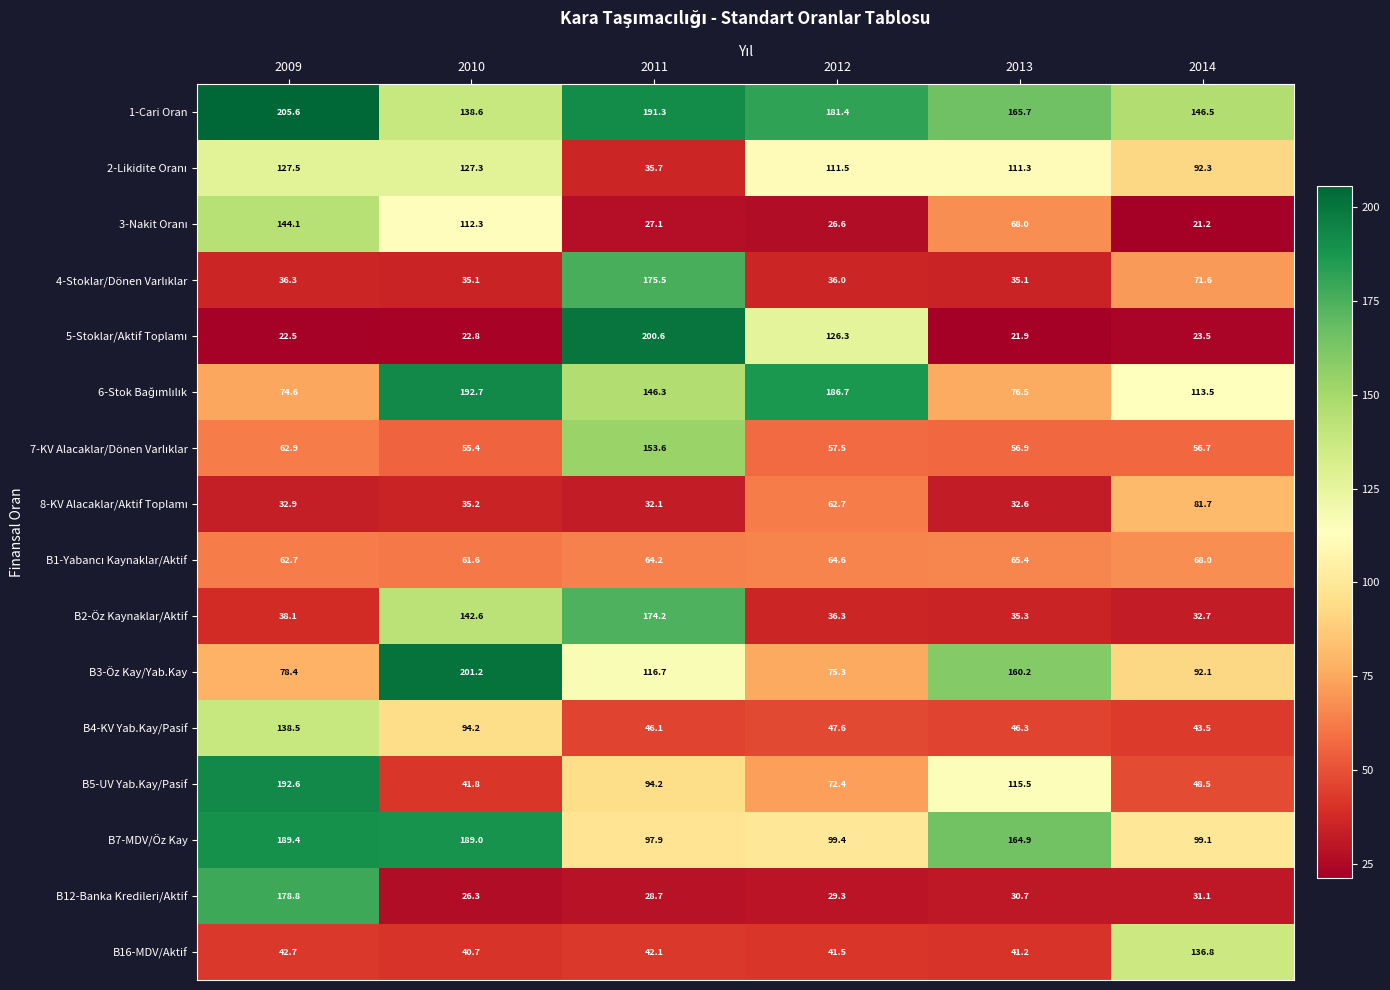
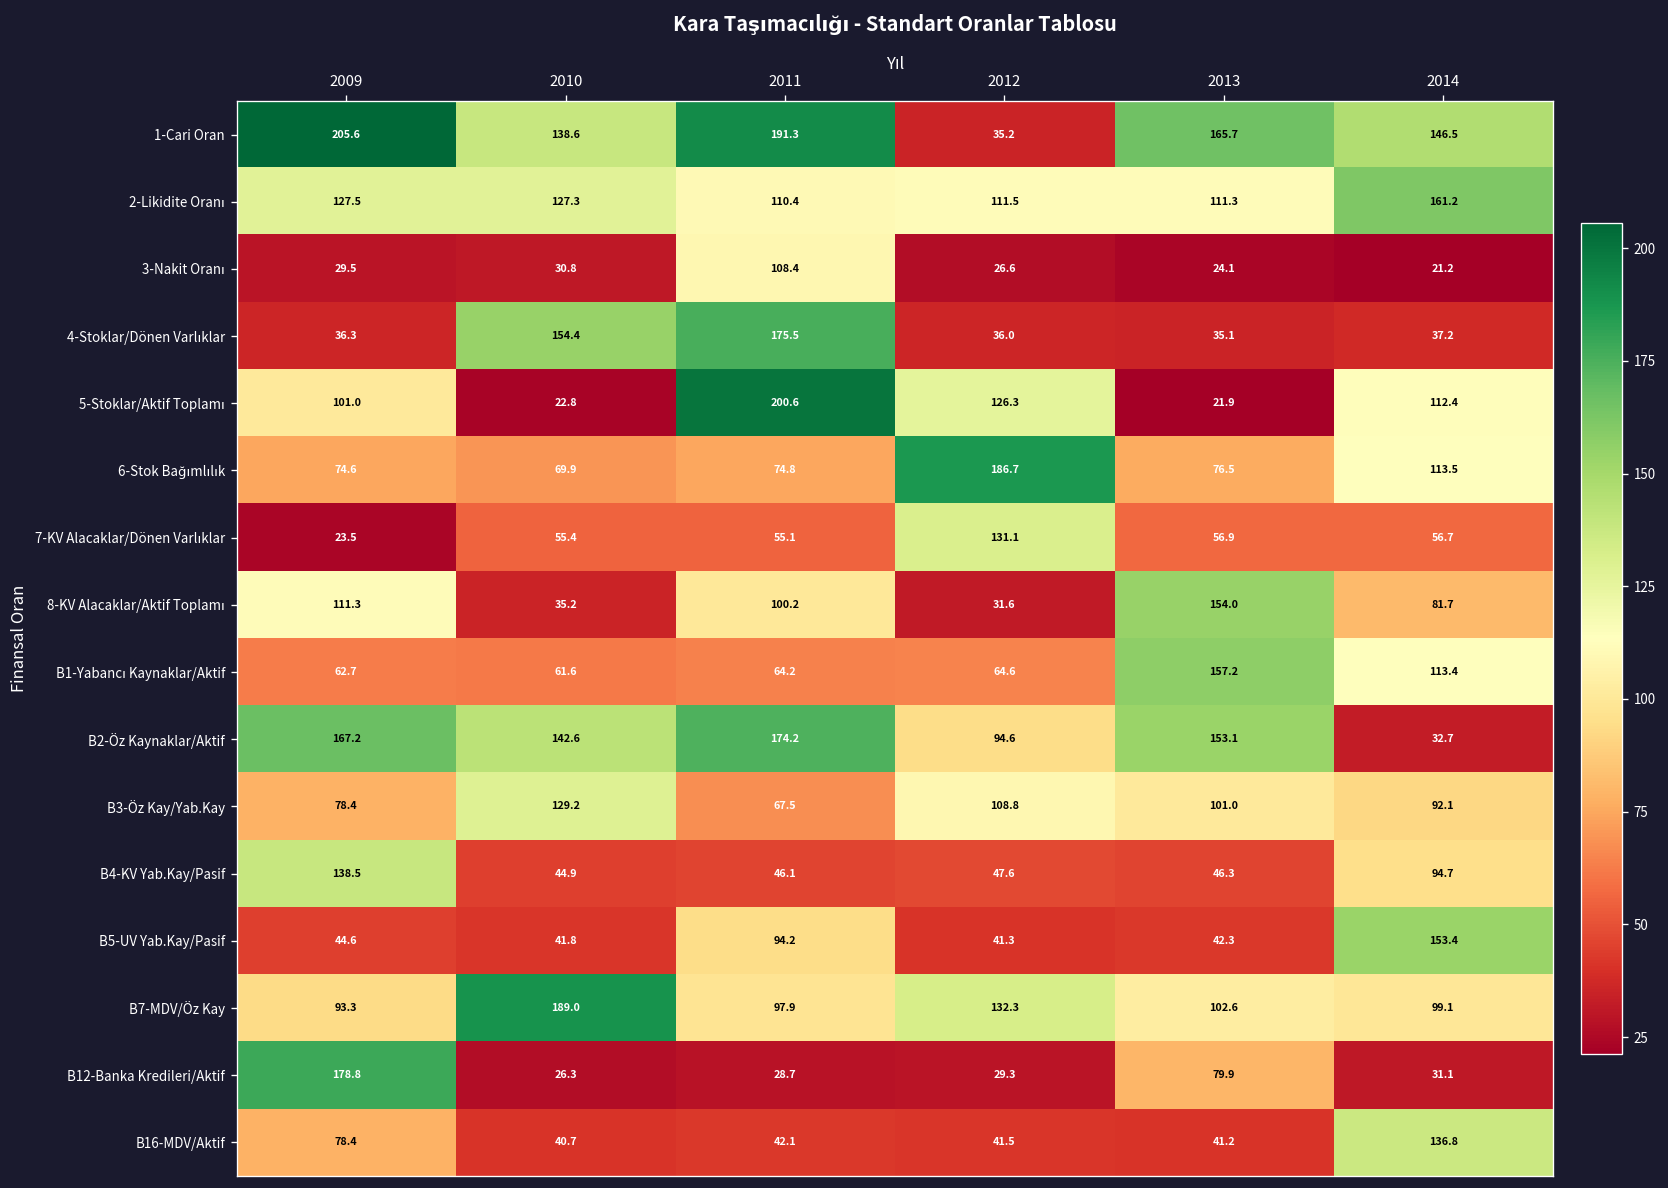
  {
    "1-Cari Oran": {
      "2009": 205.6,
      "2010": 138.6,
      "2011": 191.3,
-     "2012": 181.4,
+     "2012": 35.2,
      "2013": 165.7,
      "2014": 146.5
    },
    "2-Likidite Oranı": {
      "2009": 127.5,
      "2010": 127.3,
-     "2011": 35.7,
+     "2011": 110.4,
      "2012": 111.5,
      "2013": 111.3,
-     "2014": 92.3
+     "2014": 161.2
    },
    "3-Nakit Oranı": {
-     "2009": 144.1,
-     "2010": 112.3,
-     "2011": 27.1,
+     "2009": 29.5,
+     "2010": 30.8,
+     "2011": 108.4,
      "2012": 26.6,
-     "2013": 68.0,
+     "2013": 24.1,
      "2014": 21.2
    },
    "4-Stoklar/Dönen Varlıklar": {
      "2009": 36.3,
-     "2010": 35.1,
+     "2010": 154.4,
      "2011": 175.5,
      "2012": 36.0,
      "2013": 35.1,
-     "2014": 71.6
+     "2014": 37.2
    },
    "5-Stoklar/Aktif Toplamı": {
-     "2009": 22.5,
+     "2009": 101.0,
      "2010": 22.8,
      "2011": 200.6,
      "2012": 126.3,
      "2013": 21.9,
-     "2014": 23.5
+     "2014": 112.4
    },
    "6-Stok Bağımlılık": {
      "2009": 74.6,
-     "2010": 192.7,
-     "2011": 146.3,
+     "2010": 69.9,
+     "2011": 74.8,
      "2012": 186.7,
      "2013": 76.5,
      "2014": 113.5
    },
    "7-KV Alacaklar/Dönen Varlıklar": {
-     "2009": 62.9,
+     "2009": 23.5,
      "2010": 55.4,
-     "2011": 153.6,
-     "2012": 57.5,
+     "2011": 55.1,
+     "2012": 131.1,
      "2013": 56.9,
      "2014": 56.7
    },
    "8-KV Alacaklar/Aktif Toplamı": {
-     "2009": 32.9,
+     "2009": 111.3,
      "2010": 35.2,
-     "2011": 32.1,
-     "2012": 62.7,
-     "2013": 32.6,
+     "2011": 100.2,
+     "2012": 31.6,
+     "2013": 154.0,
      "2014": 81.7
    },
    "B1-Yabancı Kaynaklar/Aktif": {
      "2009": 62.7,
      "2010": 61.6,
      "2011": 64.2,
      "2012": 64.6,
-     "2013": 65.4,
-     "2014": 68.0
+     "2013": 157.2,
+     "2014": 113.4
    },
    "B2-Öz Kaynaklar/Aktif": {
-     "2009": 38.1,
+     "2009": 167.2,
      "2010": 142.6,
      "2011": 174.2,
-     "2012": 36.3,
-     "2013": 35.3,
+     "2012": 94.6,
+     "2013": 153.1,
      "2014": 32.7
    },
    "B3-Öz Kay/Yab.Kay": {
      "2009": 78.4,
-     "2010": 201.2,
-     "2011": 116.7,
-     "2012": 75.3,
-     "2013": 160.2,
+     "2010": 129.2,
+     "2011": 67.5,
+     "2012": 108.8,
+     "2013": 101.0,
      "2014": 92.1
    },
    "B4-KV Yab.Kay/Pasif": {
      "2009": 138.5,
-     "2010": 94.2,
+     "2010": 44.9,
      "2011": 46.1,
      "2012": 47.6,
      "2013": 46.3,
-     "2014": 43.5
+     "2014": 94.7
    },
    "B5-UV Yab.Kay/Pasif": {
-     "2009": 192.6,
+     "2009": 44.6,
      "2010": 41.8,
      "2011": 94.2,
-     "2012": 72.4,
-     "2013": 115.5,
-     "2014": 48.5
+     "2012": 41.3,
+     "2013": 42.3,
+     "2014": 153.4
    },
    "B7-MDV/Öz Kay": {
-     "2009": 189.4,
+     "2009": 93.3,
      "2010": 189.0,
      "2011": 97.9,
-     "2012": 99.4,
-     "2013": 164.9,
+     "2012": 132.3,
+     "2013": 102.6,
      "2014": 99.1
    },
    "B12-Banka Kredileri/Aktif": {
      "2009": 178.8,
      "2010": 26.3,
      "2011": 28.7,
      "2012": 29.3,
-     "2013": 30.7,
+     "2013": 79.9,
      "2014": 31.1
    },
    "B16-MDV/Aktif": {
-     "2009": 42.7,
+     "2009": 78.4,
      "2010": 40.7,
      "2011": 42.1,
      "2012": 41.5,
      "2013": 41.2,
      "2014": 136.8
    }
  }
